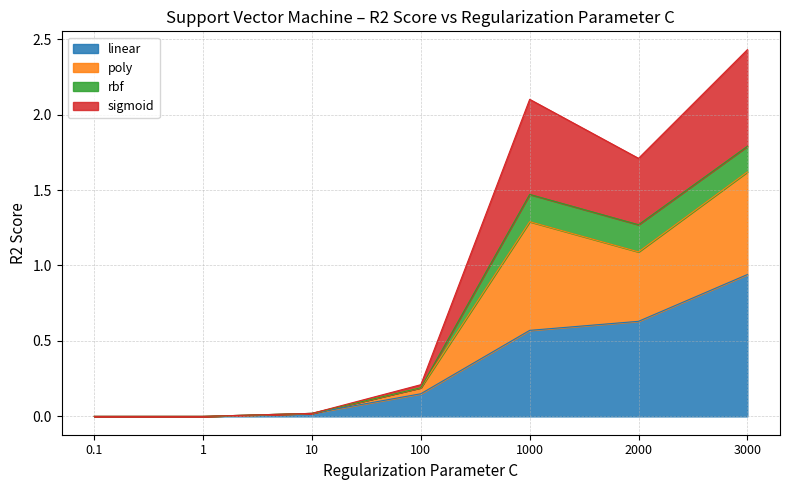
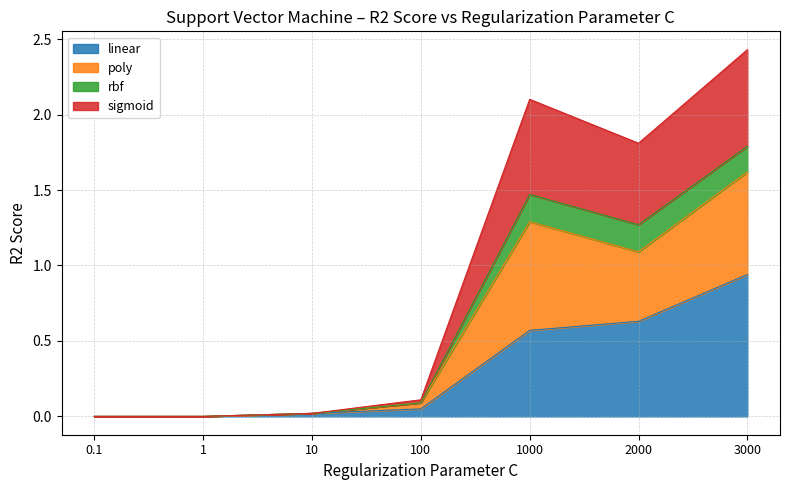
  {
    "linear": {
-     "100": 0.15,
+     "100": 0.05,
      "1000": 0.57,
      "2000": 0.63,
      "3000": 0.94
    },
    "poly": {
      "1000": 0.72,
      "2000": 0.46,
      "3000": 0.68
    },
    "rbf": {
      "1000": 0.18,
      "2000": 0.18,
      "3000": 0.17
    },
    "sigmoid": {
      "100": 0.02,
      "1000": 0.63,
-     "2000": 0.44,
+     "2000": 0.54,
      "3000": 0.64
    }
  }
